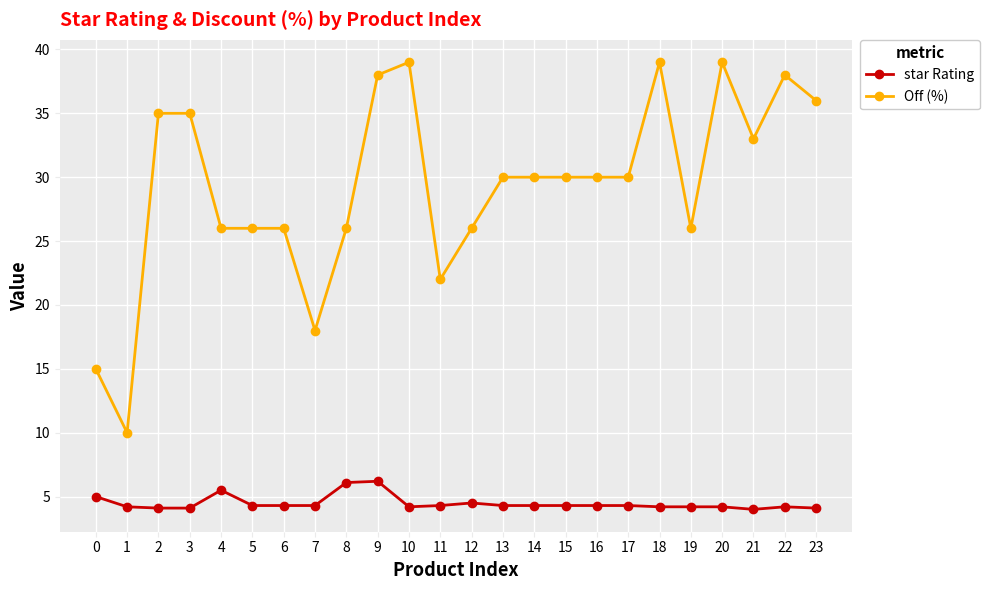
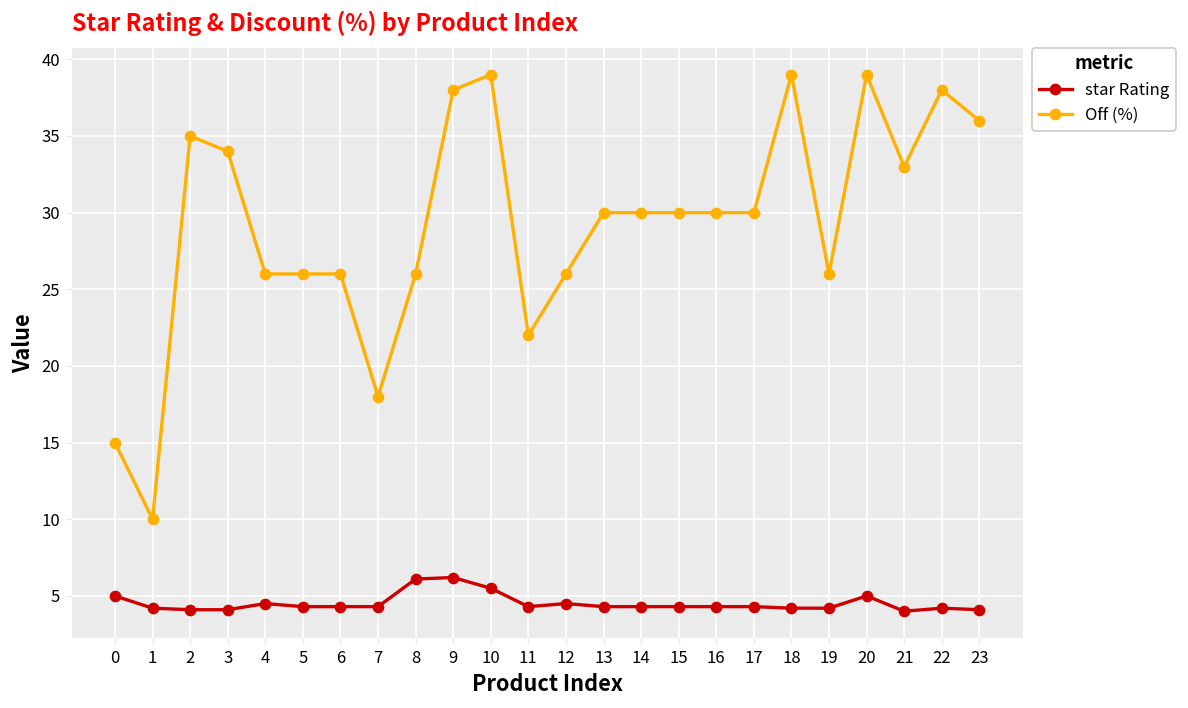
  {
    "star Rating": {
      "0": 5.0,
      "1": 4.2,
      "2": 4.1,
      "3": 4.1,
-     "4": 5.5,
+     "4": 4.5,
      "5": 4.3,
      "6": 4.3,
      "7": 4.3,
      "8": 6.1,
      "9": 6.2,
-     "10": 4.2,
+     "10": 5.5,
      "11": 4.3,
      "12": 4.5,
      "13": 4.3,
      "14": 4.3,
      "15": 4.3,
      "16": 4.3,
      "17": 4.3,
      "18": 4.2,
      "19": 4.2,
-     "20": 4.2,
+     "20": 5.0,
      "21": 4.0,
      "22": 4.2,
      "23": 4.1
    },
    "Off (%)": {
      "0": 15,
      "1": 10,
      "2": 35,
-     "3": 35,
+     "3": 34,
      "4": 26,
      "5": 26,
      "6": 26,
      "7": 18,
      "8": 26,
      "9": 38,
      "10": 39,
      "11": 22,
      "12": 26,
      "13": 30,
      "14": 30,
      "15": 30,
      "16": 30,
      "17": 30,
      "18": 39,
      "19": 26,
      "20": 39,
      "21": 33,
      "22": 38,
      "23": 36
    }
  }
